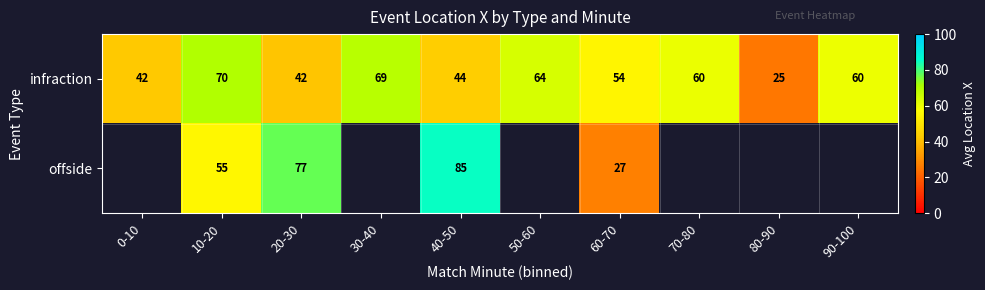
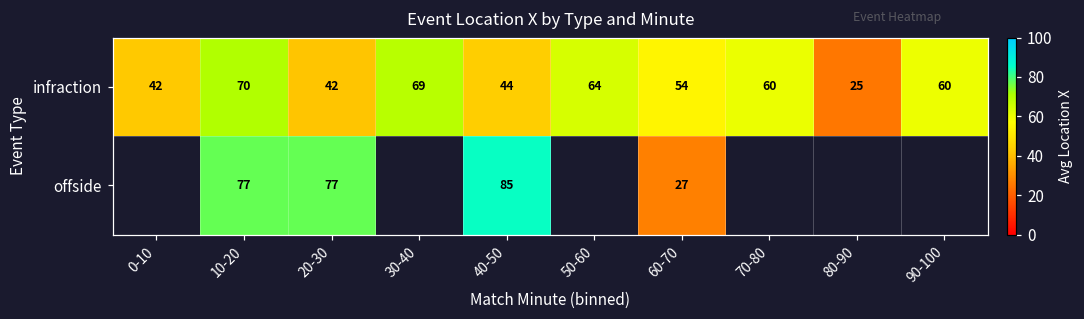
  {
    "infraction": {
      "0-10": 42,
      "10-20": 70,
      "20-30": 42,
      "30-40": 69,
      "40-50": 44,
      "50-60": 64,
      "60-70": 54,
      "70-80": 60,
      "80-90": 25,
      "90-100": 60
    },
    "offside": {
-     "10-20": 55,
+     "10-20": 77,
      "20-30": 77,
      "40-50": 85,
      "60-70": 27
    }
  }
